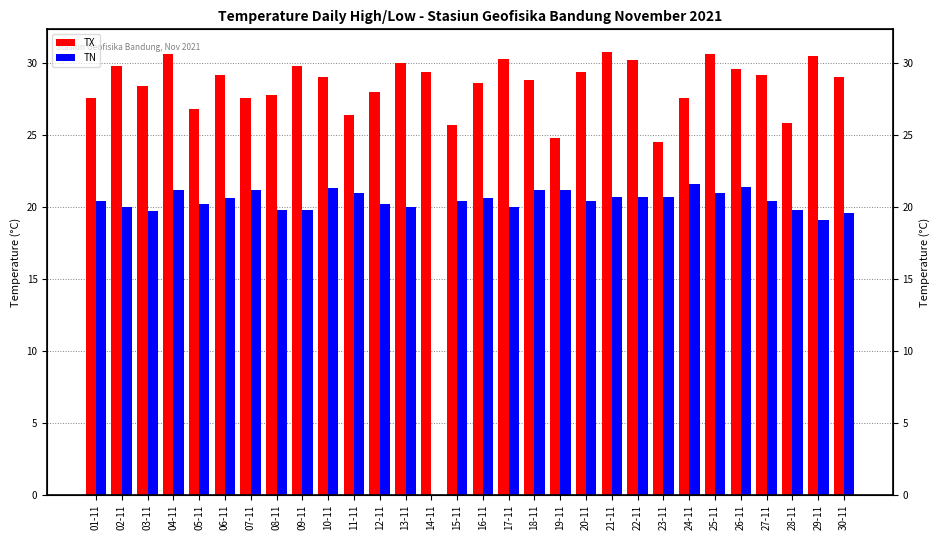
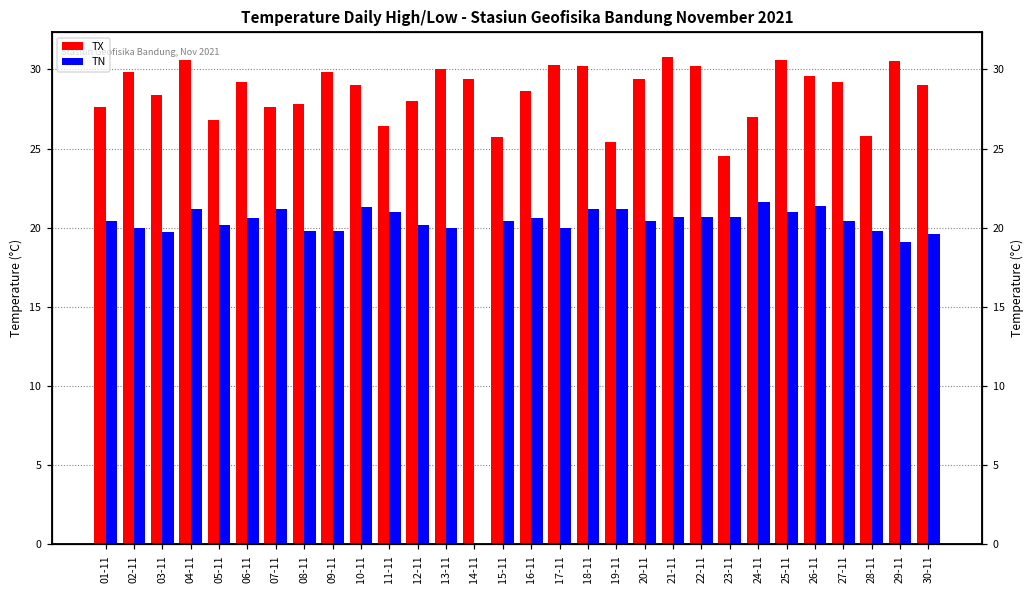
  {
    "TX": {
      "01-11": 27.6,
      "02-11": 29.8,
      "03-11": 28.4,
      "05-11": 26.8,
      "06-11": 29.2,
      "07-11": 27.6,
      "08-11": 27.8,
      "09-11": 29.8,
      "10-11": 29.0,
      "11-11": 26.4,
      "12-11": 28.0,
      "13-11": 30.0,
      "14-11": 29.4,
      "15-11": 25.7,
      "16-11": 28.6,
      "17-11": 30.3,
-     "18-11": 28.8,
-     "19-11": 24.8,
+     "18-11": 30.2,
+     "19-11": 25.4,
      "20-11": 29.4,
      "21-11": 30.8,
      "22-11": 30.2,
      "23-11": 24.5,
-     "24-11": 27.6,
+     "24-11": 27.0,
      "25-11": 30.6,
      "26-11": 29.6,
      "27-11": 29.2,
      "28-11": 25.8,
      "29-11": 30.5,
      "30-11": 29.0
    }
  }
